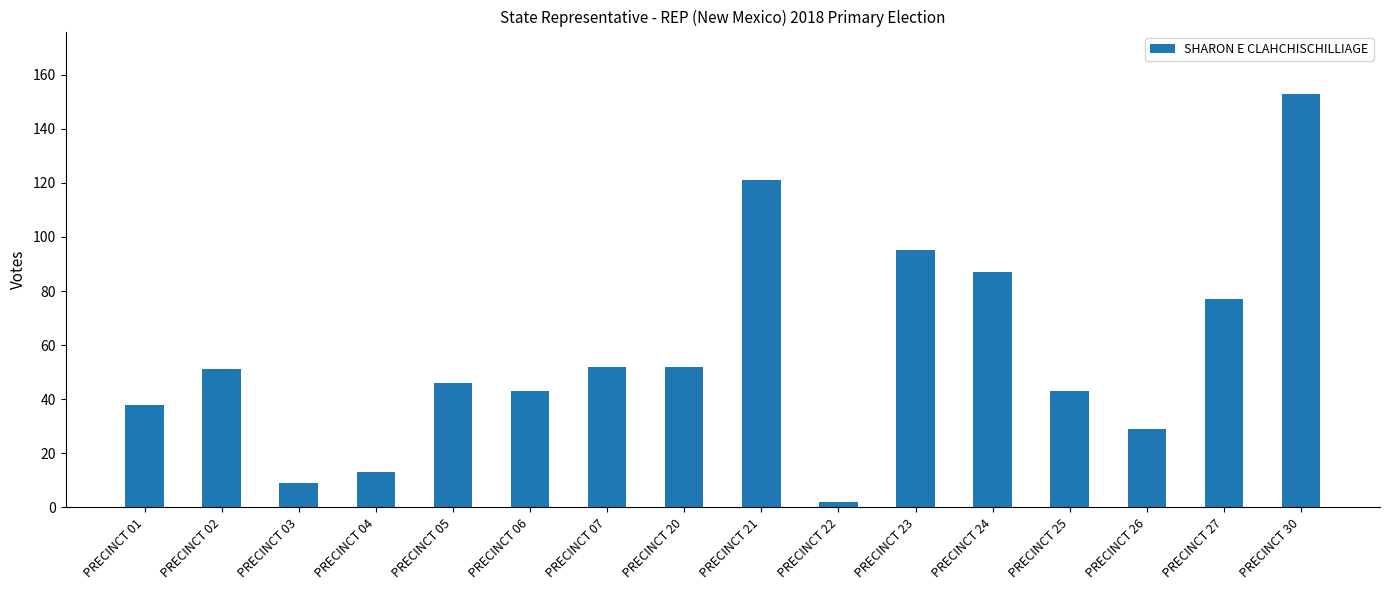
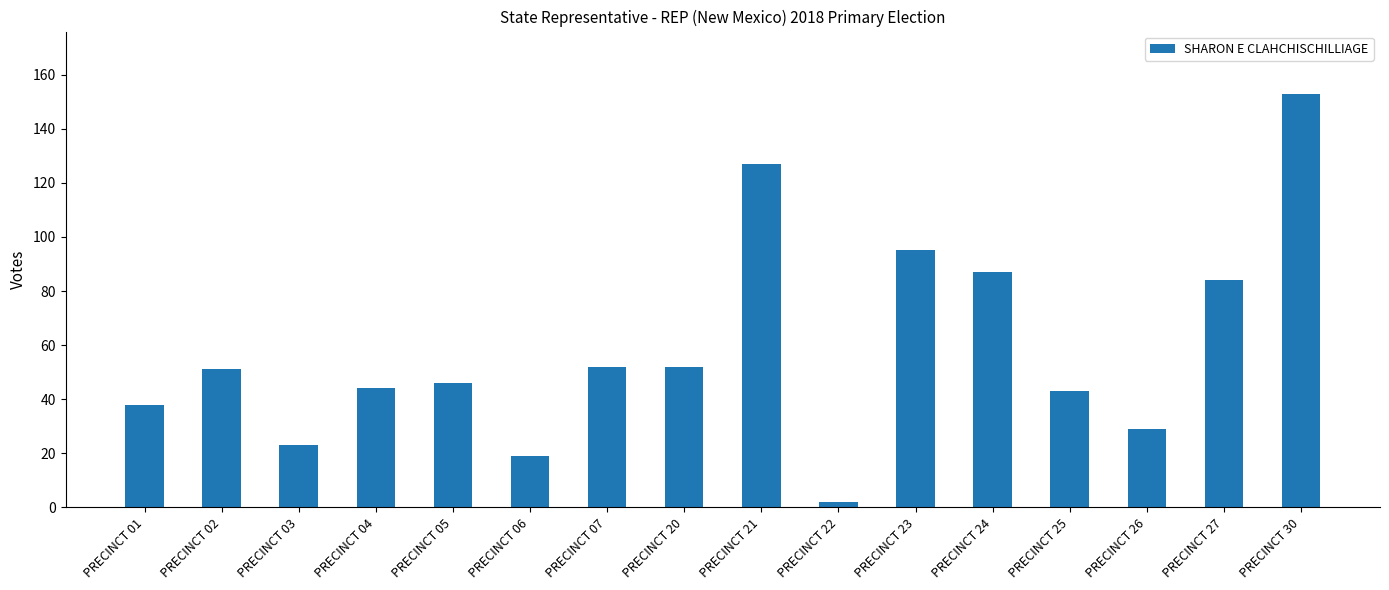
  {
    "PRECINCT 01": 38,
    "PRECINCT 02": 51,
-   "PRECINCT 03": 9,
-   "PRECINCT 04": 13,
+   "PRECINCT 03": 23,
+   "PRECINCT 04": 44,
    "PRECINCT 05": 46,
-   "PRECINCT 06": 43,
+   "PRECINCT 06": 19,
    "PRECINCT 07": 52,
    "PRECINCT 20": 52,
-   "PRECINCT 21": 121,
+   "PRECINCT 21": 127,
    "PRECINCT 22": 2,
    "PRECINCT 23": 95,
    "PRECINCT 24": 87,
    "PRECINCT 25": 43,
    "PRECINCT 26": 29,
-   "PRECINCT 27": 77,
+   "PRECINCT 27": 84,
    "PRECINCT 30": 153
  }
